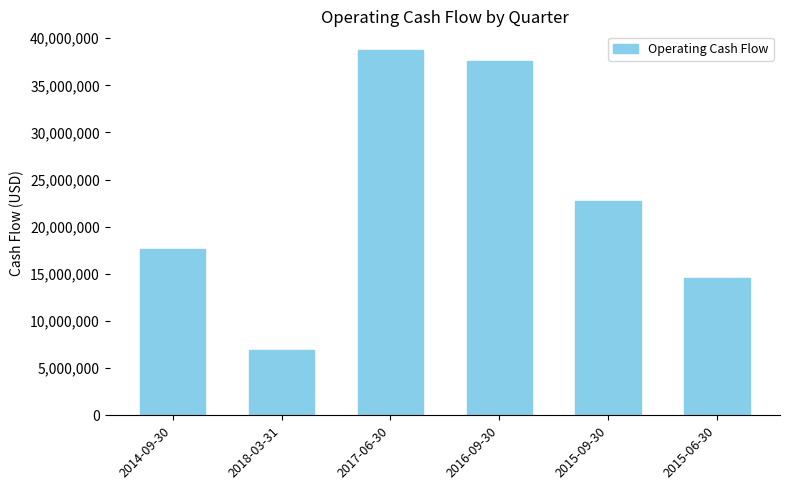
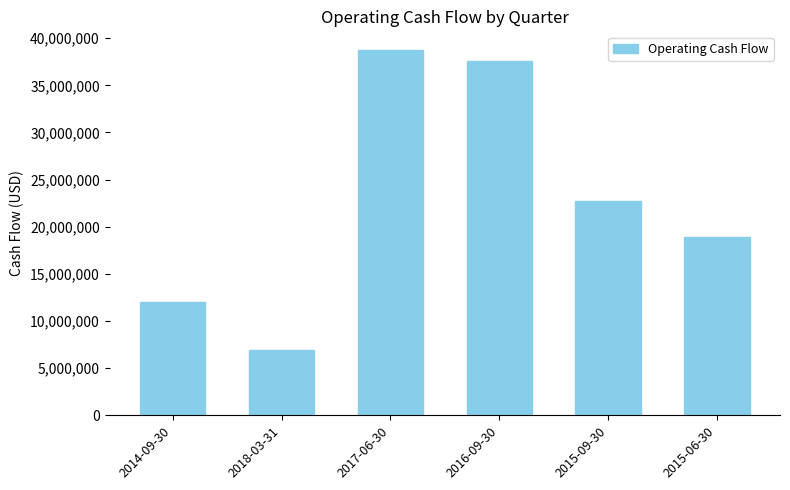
  {
-   "2014-09-30": "18,000,000",
+   "2014-09-30": "12,000,000",
    "2018-03-31": "7,000,000",
    "2017-06-30": "39,000,000",
    "2016-09-30": "38,000,000",
    "2015-09-30": "23,000,000",
-   "2015-06-30": "15,000,000"
+   "2015-06-30": "19,000,000"
  }
